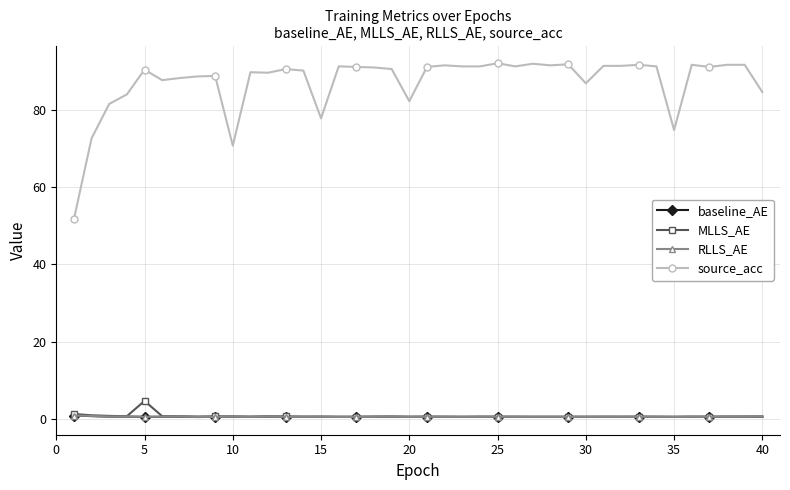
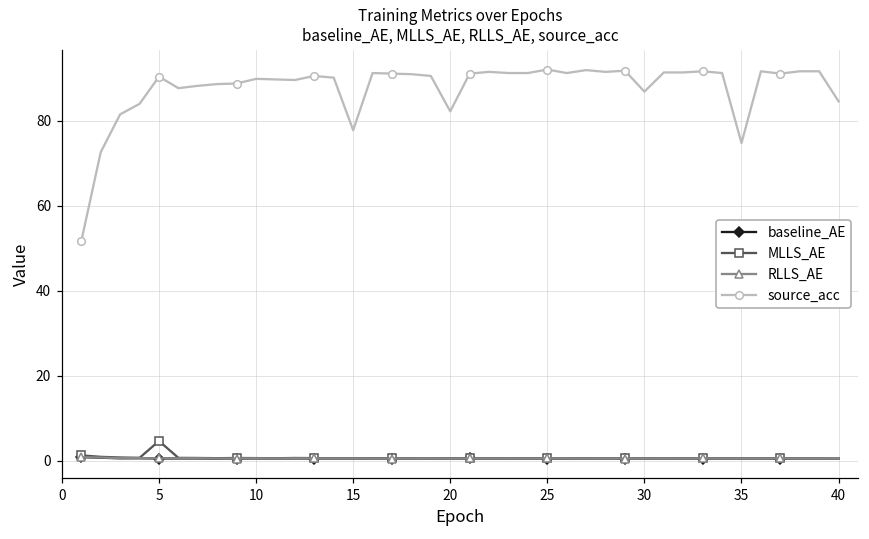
  {
    "MLLS_AE": {
      "5": 5
    },
    "source_acc": {
      "5": 90,
-     "10": 71,
+     "10": 90,
      "15": 78,
      "20": 82,
      "25": 92,
      "30": 87,
      "35": 75,
      "40": 85
    }
  }
